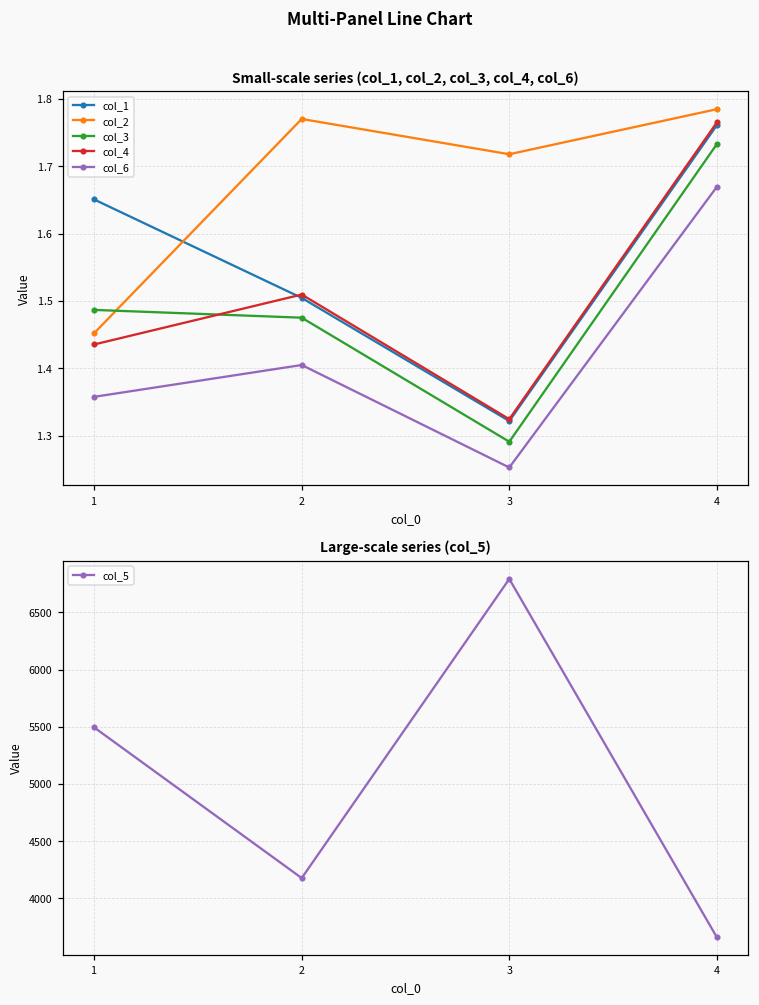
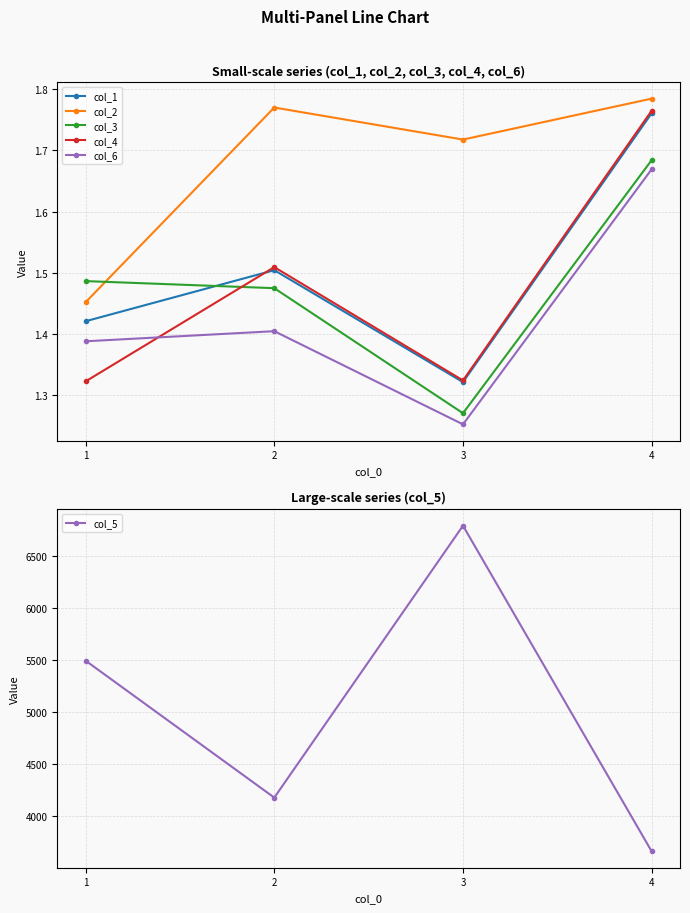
  {
    "Small-scale series (col_1, col_2, col_3, col_4, col_6)": {
      "col_1": {
-       "1": 1.65,
+       "1": 1.42,
        "2": 1.50
      },
      "col_2": {
        "1": 1.45,
        "2": 1.77,
        "3": 1.72,
        "4": 1.78
      },
      "col_3": {
        "1": 1.49,
        "2": 1.48,
-       "3": 1.29,
-       "4": 1.73
+       "3": 1.27,
+       "4": 1.68
      },
      "col_4": {
-       "1": 1.44,
+       "1": 1.32,
        "2": 1.51
      },
      "col_6": {
-       "1": 1.36,
+       "1": 1.39,
        "2": 1.40,
        "3": 1.25,
        "4": 1.67
      }
    },
    "Large-scale series (col_5)": {
      "1": 5490,
      "2": 4180,
      "3": 6790,
      "4": 3660
    }
  }
